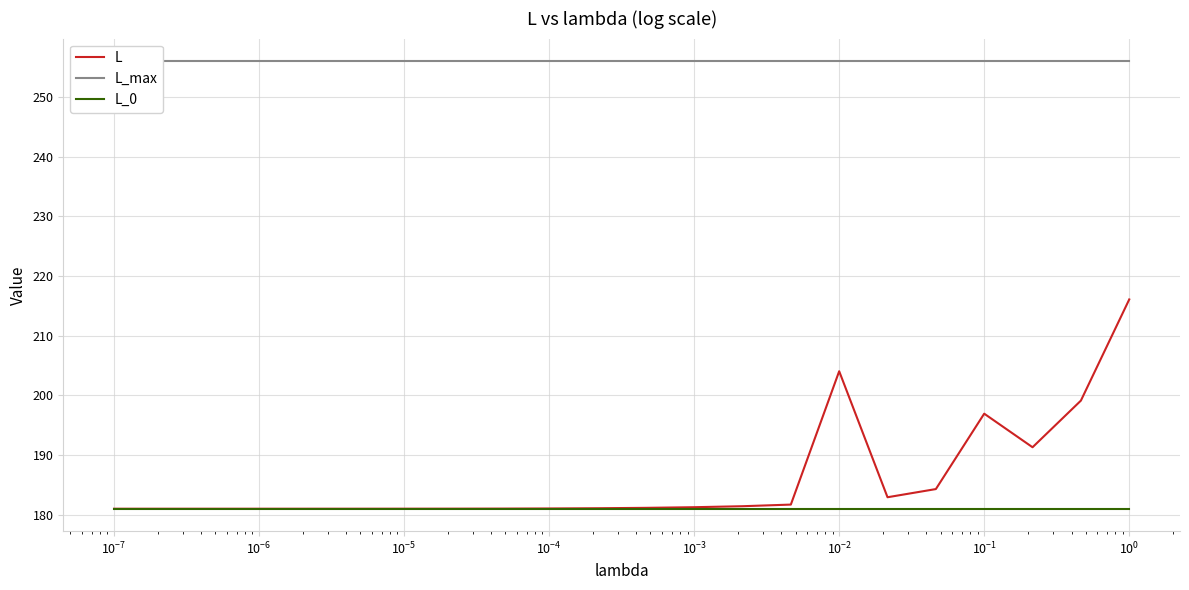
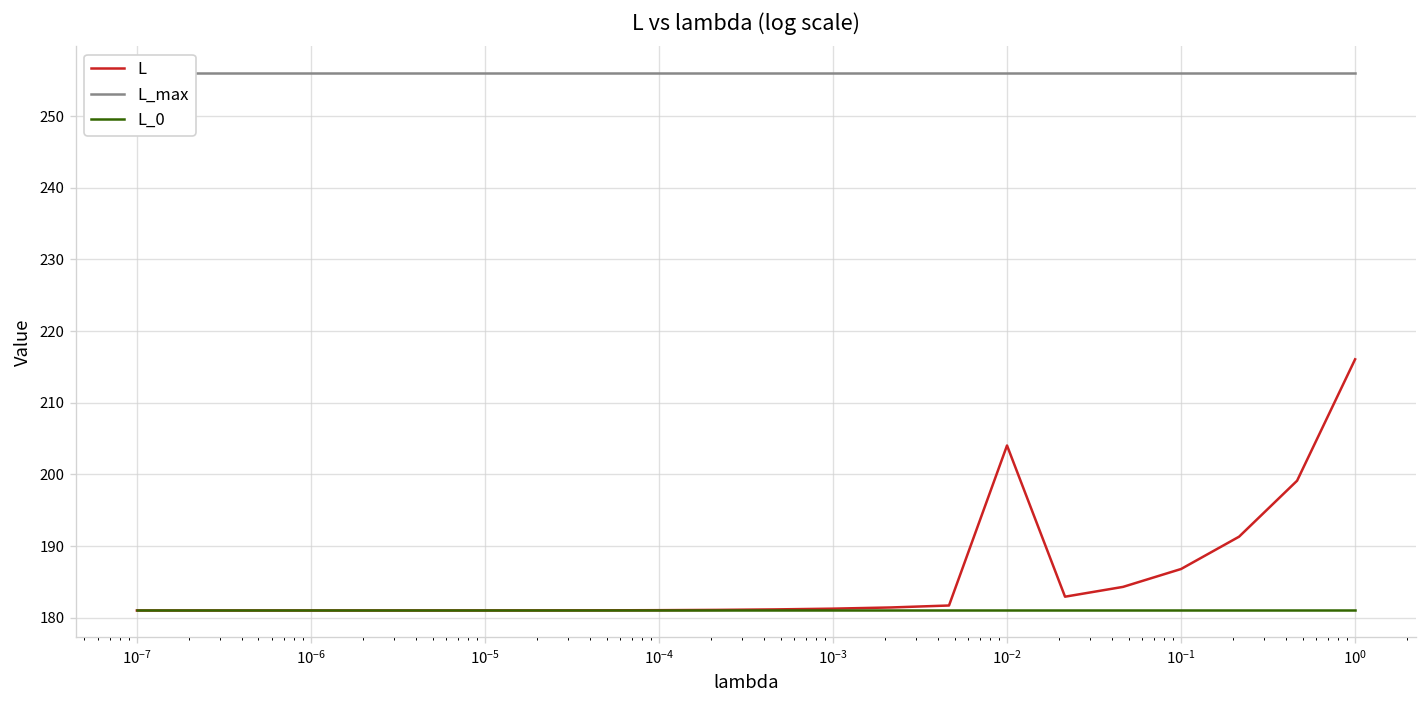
  {
    "L": {
      "10^-2": 204,
-     "10^-1": 197,
+     "10^-1": 187,
      "10^0": 216
    },
    "L_max": {
      "10^-6": 256,
      "10^-5": 256,
      "10^-4": 256,
      "10^-3": 256,
      "10^-2": 256,
      "10^-1": 256,
      "10^0": 256
    },
    "L_0": {
      "10^-2": 181,
      "10^-1": 181,
      "10^0": 181
    }
  }
